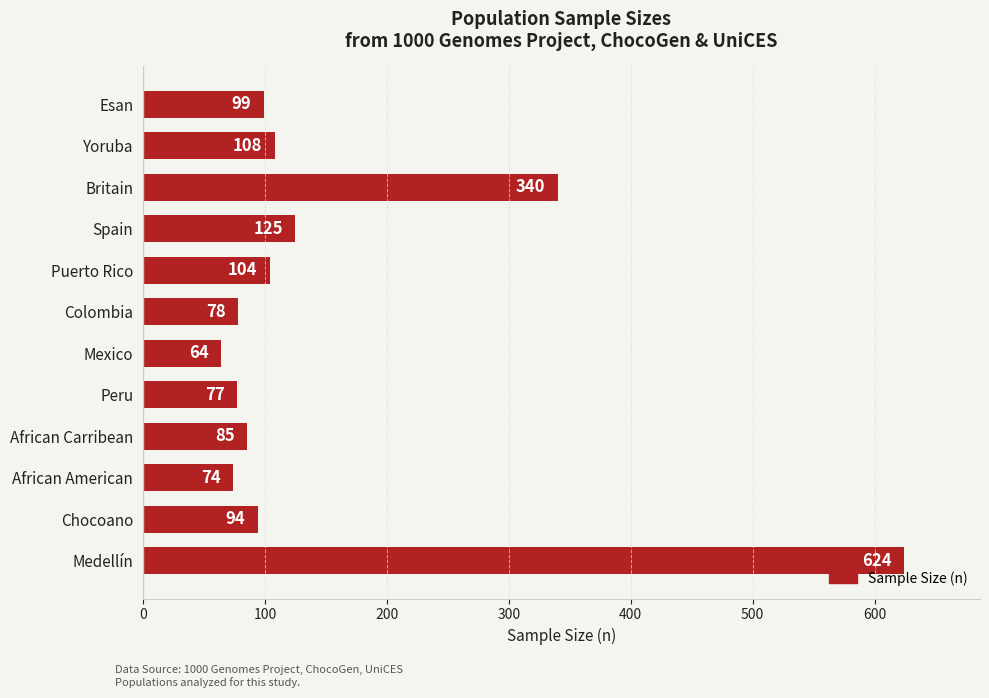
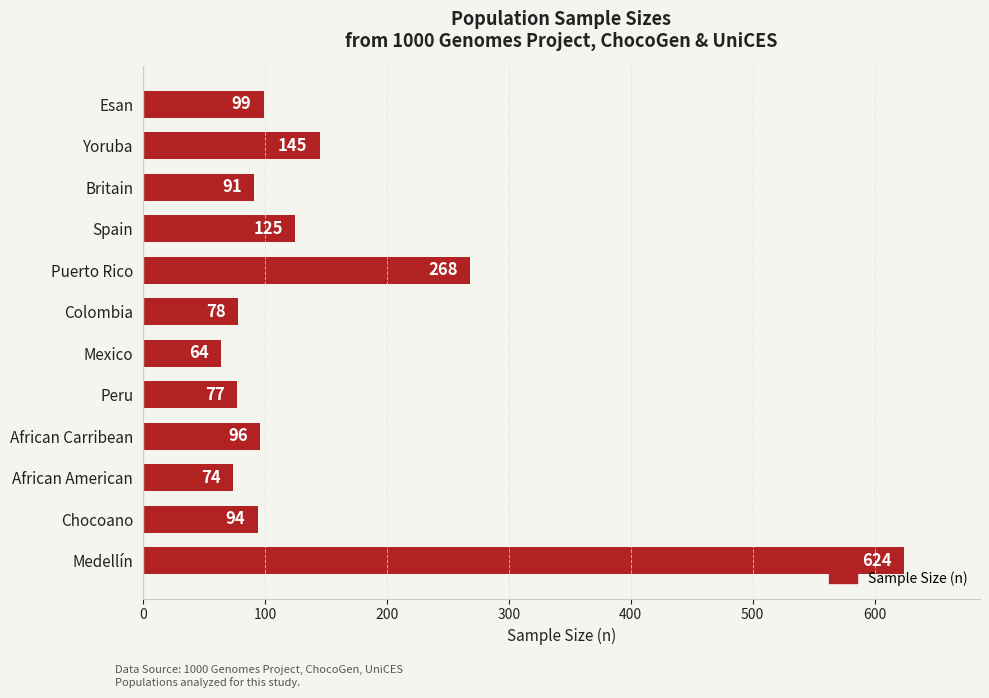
  {
    "Esan": 99,
-   "Yoruba": 108,
-   "Britain": 340,
+   "Yoruba": 145,
+   "Britain": 91,
    "Spain": 125,
-   "Puerto Rico": 104,
+   "Puerto Rico": 268,
    "Colombia": 78,
    "Mexico": 64,
    "Peru": 77,
-   "African Carribean": 85,
+   "African Carribean": 96,
    "African American": 74,
    "Chocoano": 94,
    "Medellín": 624
  }
